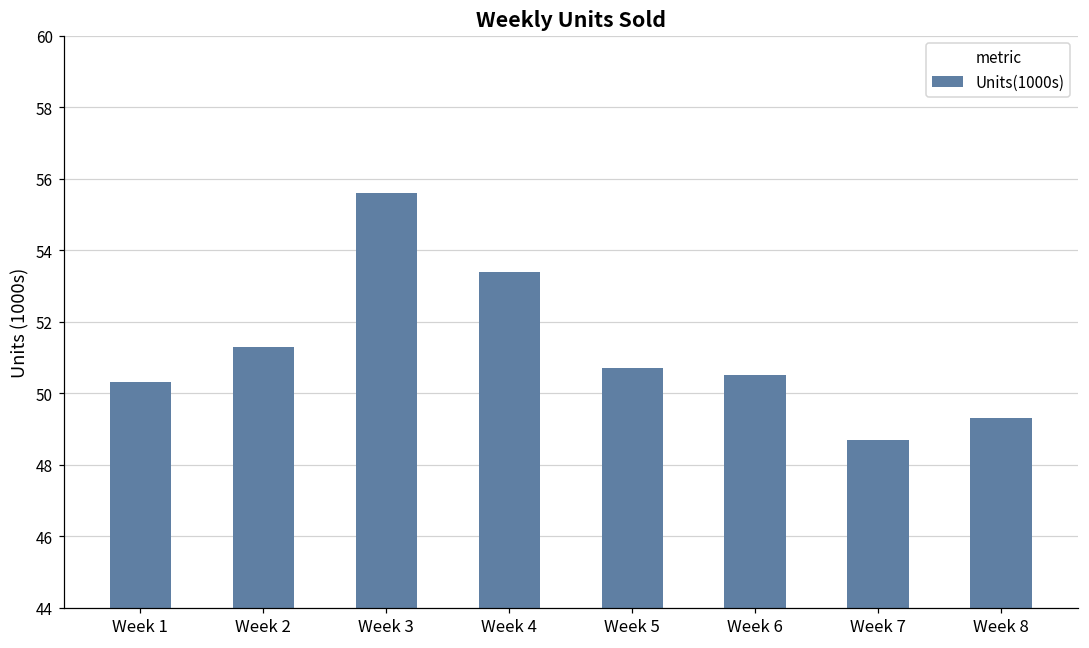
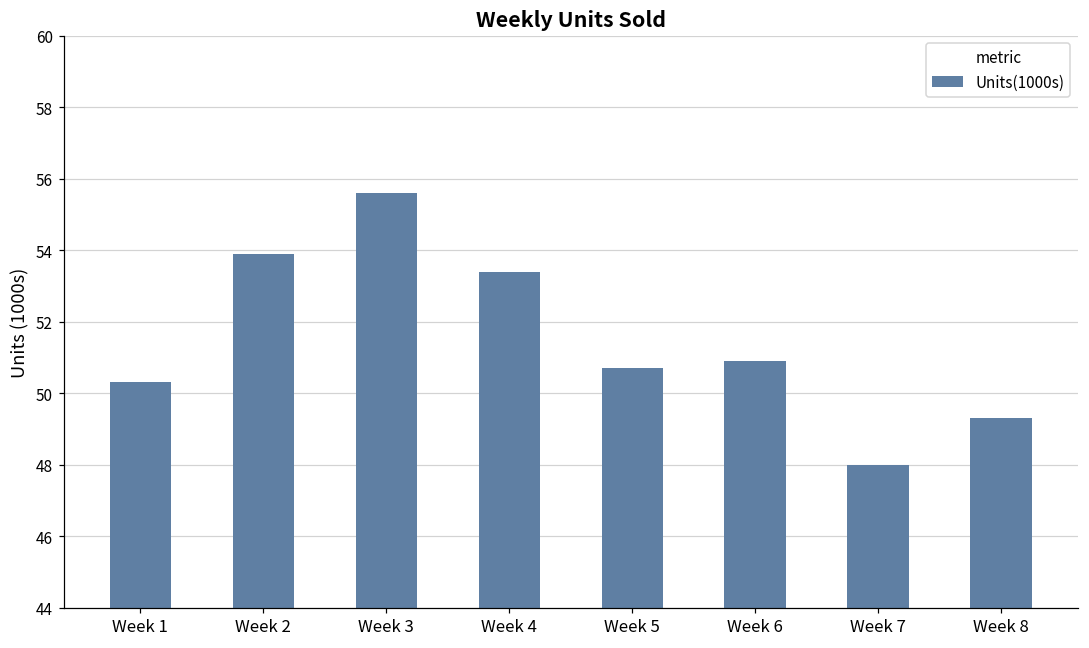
  {
    "Week 1": 50.3,
-   "Week 2": 51.3,
+   "Week 2": 53.9,
    "Week 3": 55.6,
    "Week 4": 53.4,
    "Week 5": 50.7,
-   "Week 6": 50.5,
-   "Week 7": 48.7,
+   "Week 6": 50.9,
+   "Week 7": 48.0,
    "Week 8": 49.3
  }
